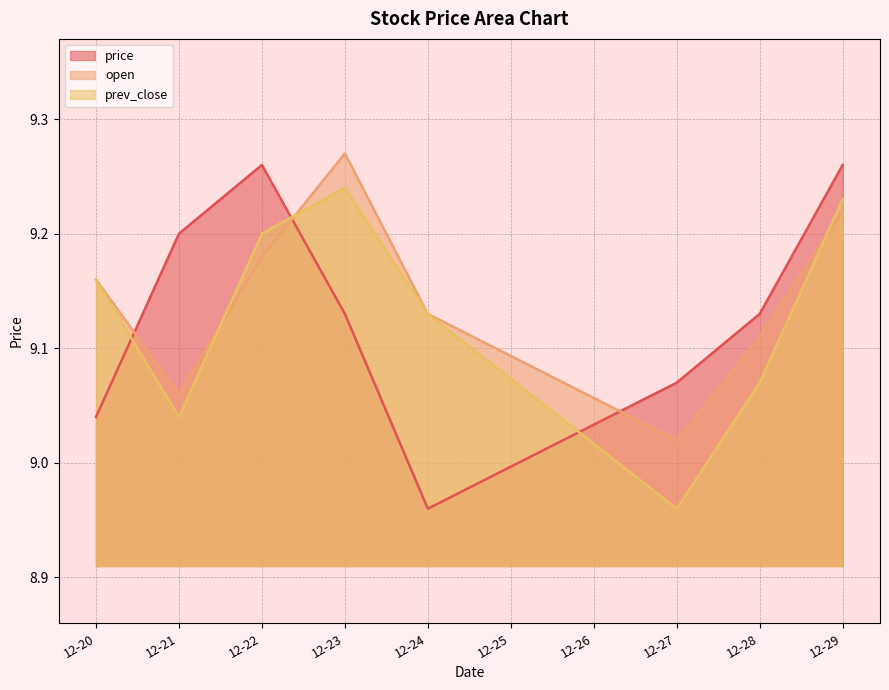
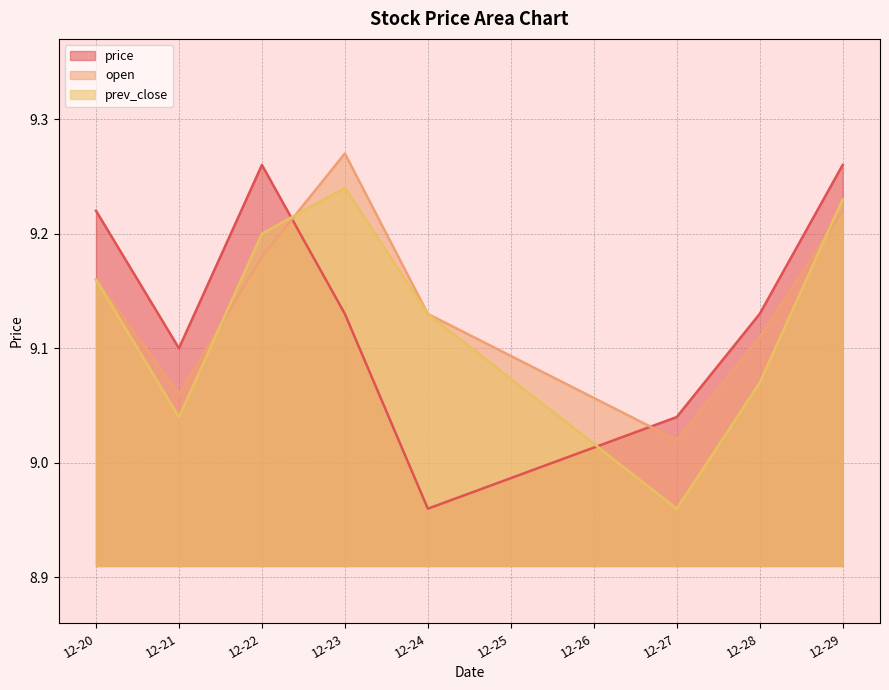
  {
    "price": {
-     "12-20": 9.04,
-     "12-21": 9.2,
+     "12-20": 9.22,
+     "12-21": 9.1,
      "12-22": 9.26,
      "12-23": 9.13,
      "12-24": 8.96,
-     "12-27": 9.07,
+     "12-27": 9.04,
      "12-28": 9.13,
      "12-29": 9.26
    }
  }
